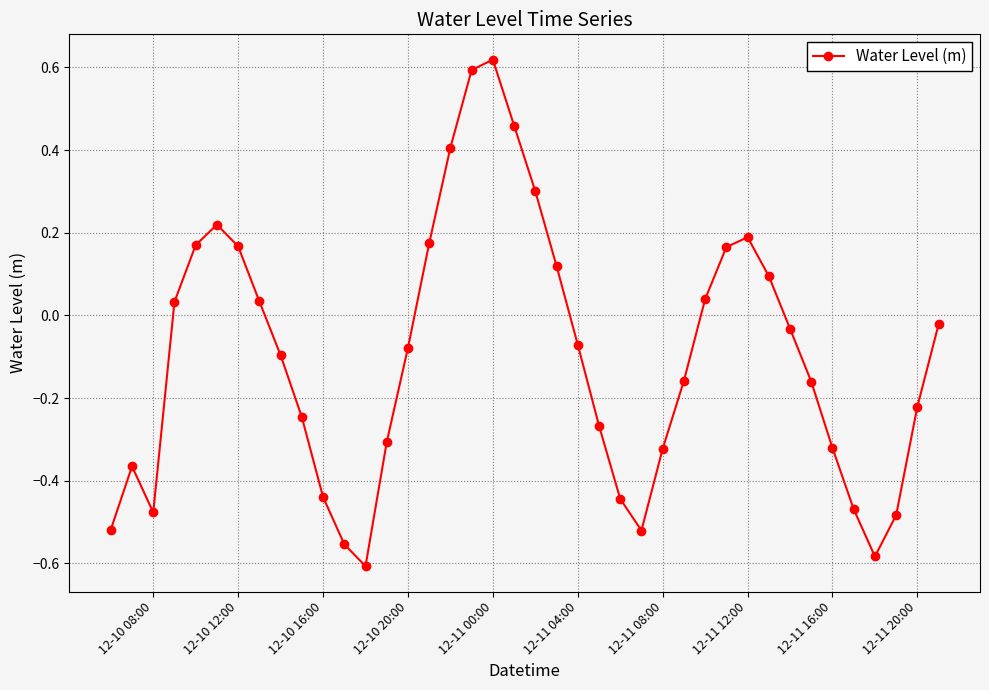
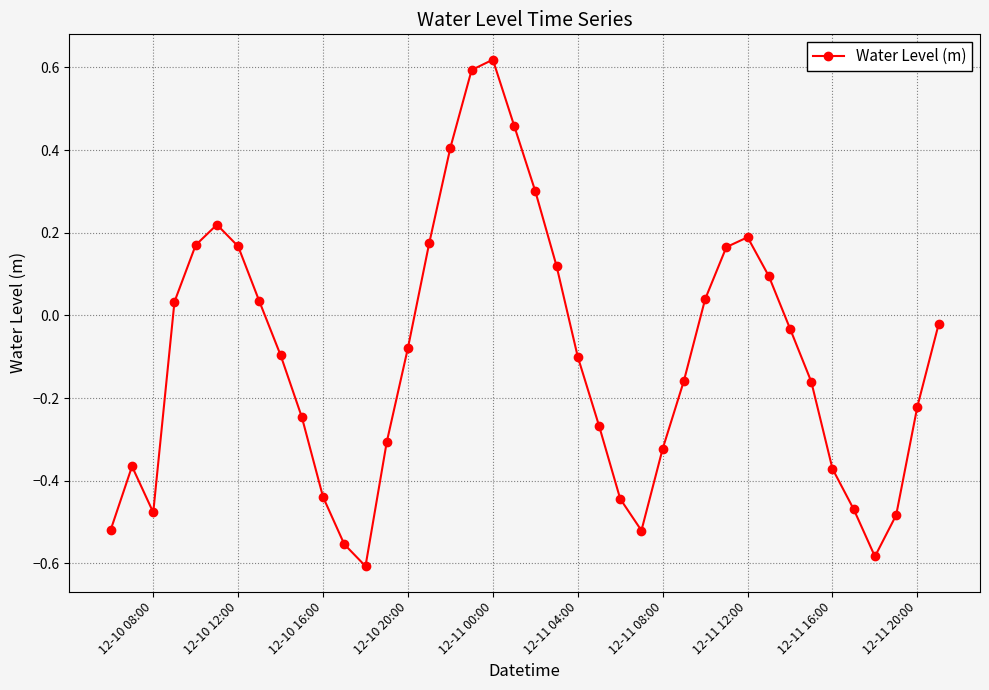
  {
    "12-10 08:00": -0.48,
    "12-10 12:00": 0.17,
    "12-10 16:00": -0.44,
    "12-10 20:00": -0.08,
    "12-11 00:00": 0.62,
-   "12-11 04:00": -0.07,
+   "12-11 04:00": -0.10,
    "12-11 08:00": -0.32,
    "12-11 12:00": 0.19,
-   "12-11 16:00": -0.32,
+   "12-11 16:00": -0.37,
    "12-11 20:00": -0.22
  }
